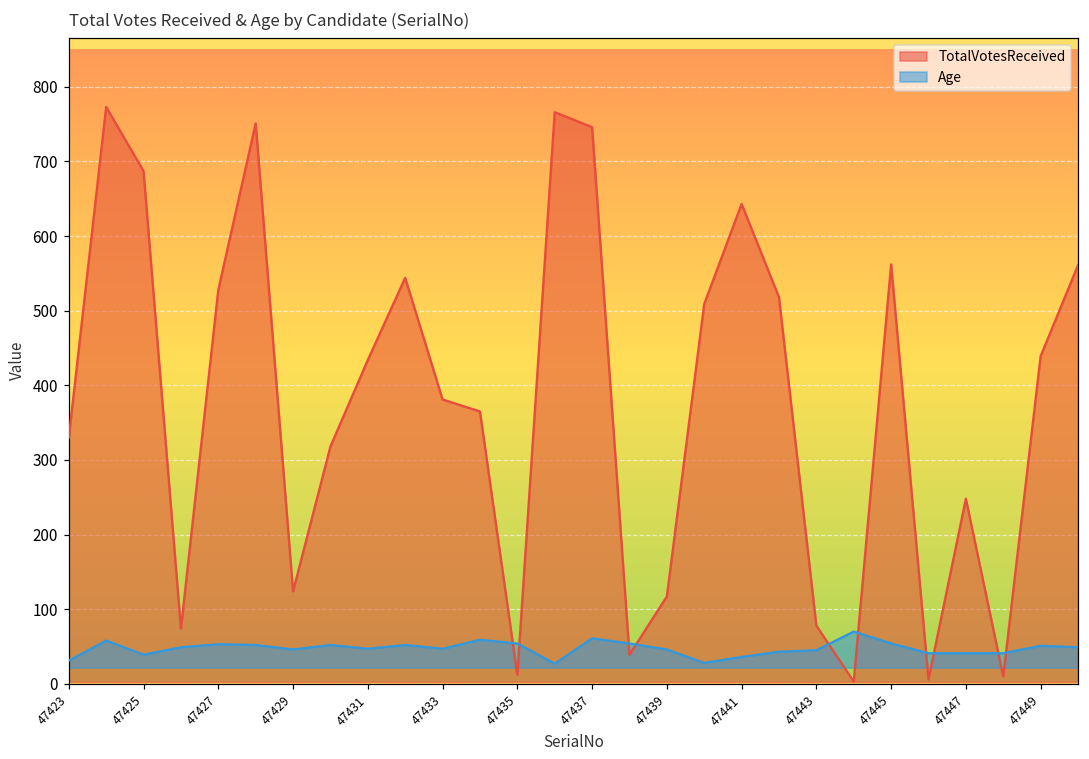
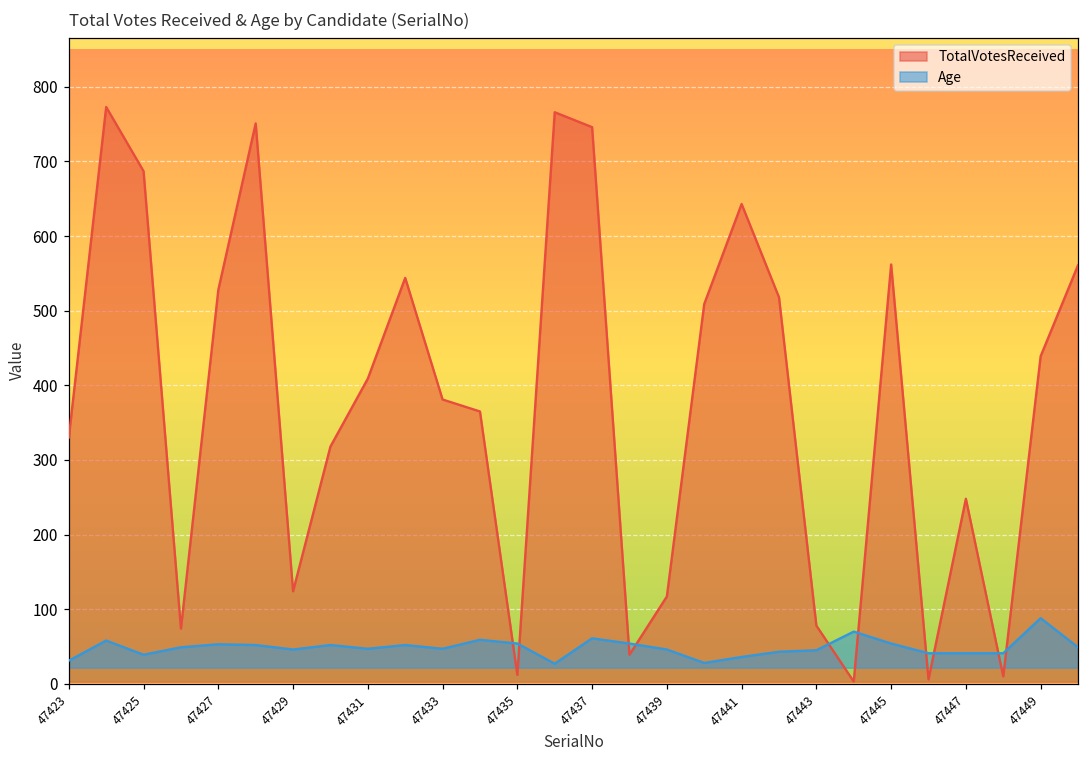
  {
    "TotalVotesReceived": {
      "47423": 330,
      "47425": 690,
      "47427": 530,
      "47429": 120,
-     "47431": 430,
+     "47431": 410,
      "47433": 380,
      "47435": 10,
      "47437": 750,
      "47439": 120,
      "47441": 640,
      "47443": 80,
      "47445": 560,
      "47447": 250,
      "47449": 440
    },
    "Age": {
      "47423": 30,
      "47425": 40,
      "47427": 50,
      "47429": 50,
      "47431": 50,
      "47433": 50,
      "47435": 50,
      "47437": 60,
      "47439": 50,
      "47441": 40,
      "47443": 50,
      "47445": 50,
      "47447": 40,
-     "47449": 50
+     "47449": 90
    }
  }
